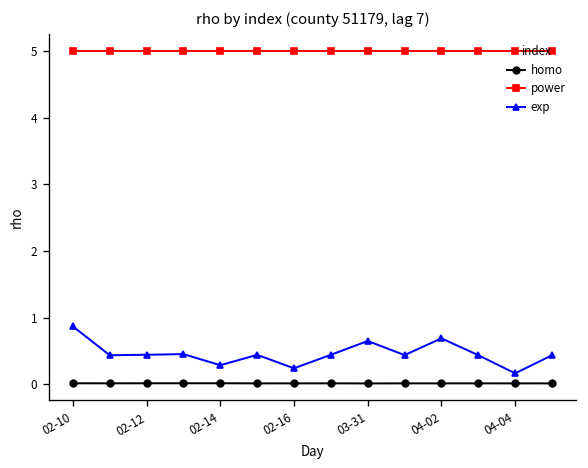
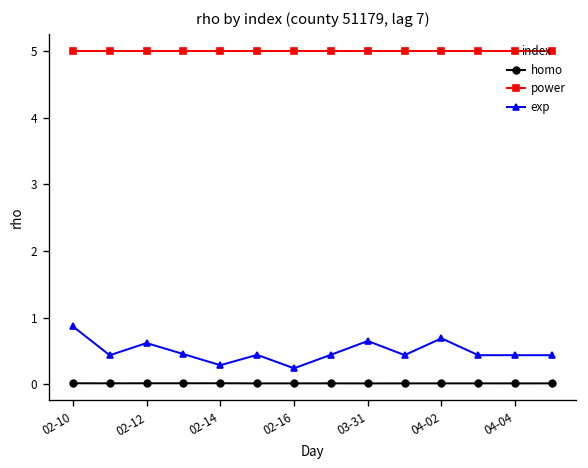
  {
    "homo": {
      "02-10": 0.0,
      "02-12": 0.0,
      "02-14": 0.0,
      "02-16": 0.0,
      "03-31": 0.0,
      "04-02": 0.0,
      "04-04": 0.0
    },
    "power": {
      "02-10": 5.0,
      "02-12": 5.0,
      "02-14": 5.0,
      "02-16": 5.0,
      "03-31": 5.0,
      "04-02": 5.0,
      "04-04": 5.0
    },
    "exp": {
      "02-10": 0.9,
-     "02-12": 0.4,
+     "02-12": 0.6,
      "02-14": 0.3,
      "02-16": 0.2,
      "03-31": 0.6,
      "04-02": 0.7,
-     "04-04": 0.2
+     "04-04": 0.4
    }
  }
